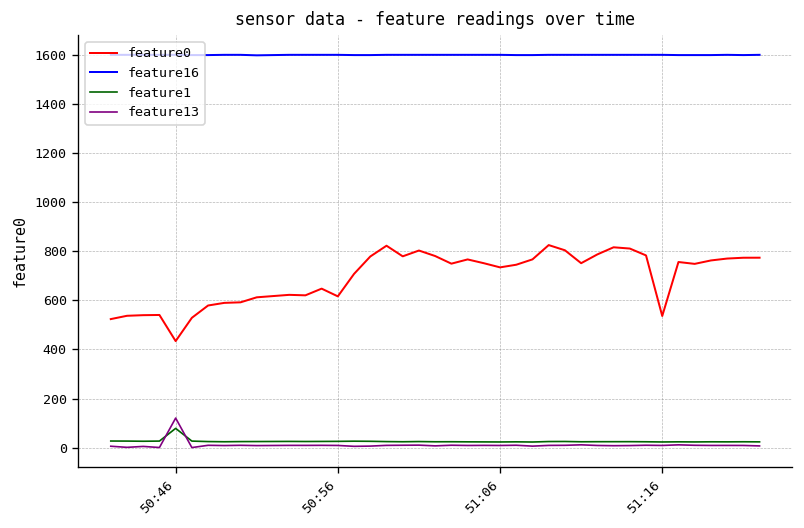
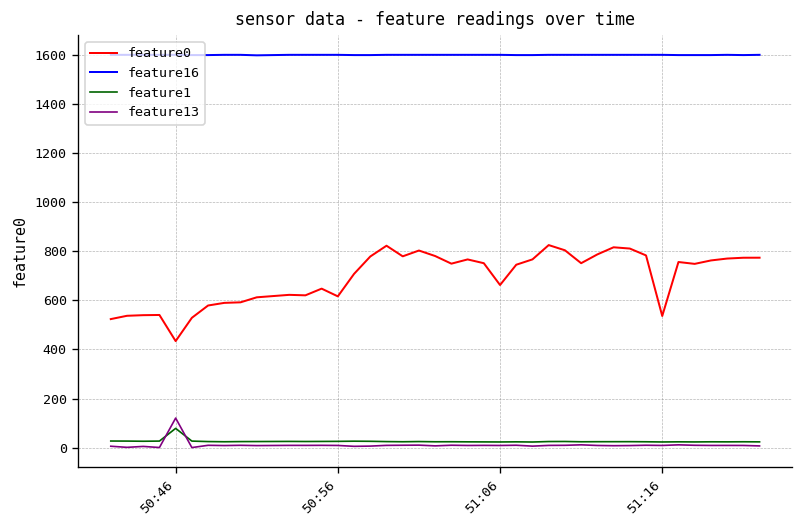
  {
    "feature0": {
      "50:46": 430,
      "50:56": 620,
-     "51:06": 730,
+     "51:06": 660,
      "51:16": 540
    },
    "feature16": {
      "50:56": 1600,
      "51:06": 1600,
      "51:16": 1600
    },
    "feature1": {
      "50:46": 80,
      "50:56": 30,
      "51:06": 20,
      "51:16": 20
    },
    "feature13": {
      "50:46": 120,
      "50:56": 10,
      "51:06": 10,
      "51:16": 10
    }
  }
